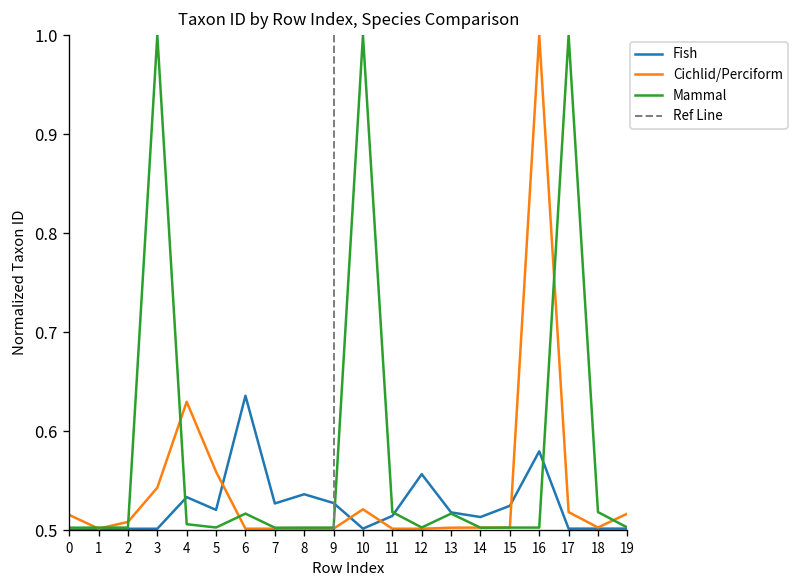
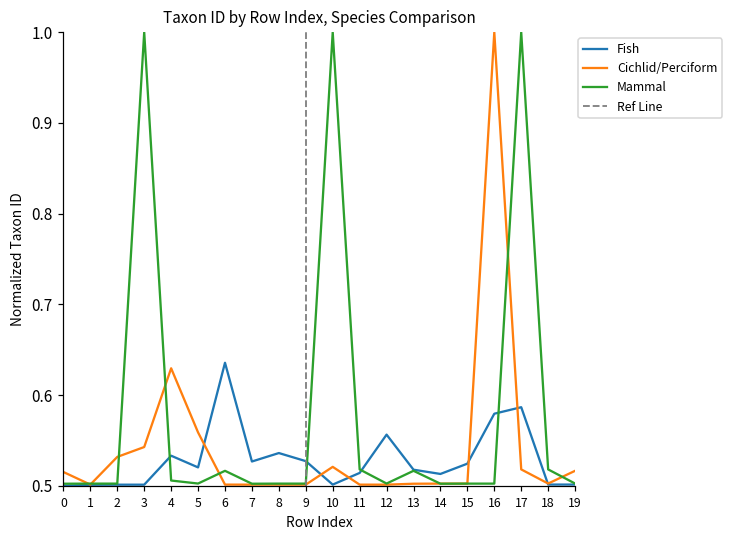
  {
    "Fish": {
      "3": 0.50,
      "4": 0.53,
      "5": 0.52,
      "6": 0.64,
      "7": 0.53,
      "8": 0.54,
      "9": 0.53,
      "10": 0.50,
      "11": 0.51,
      "12": 0.56,
      "14": 0.51,
      "15": 0.52,
      "16": 0.58,
-     "17": 0.50
+     "17": 0.59
    },
    "Cichlid/Perciform": {
      "0": 0.52,
-     "2": 0.51,
+     "2": 0.53,
      "3": 0.54,
      "4": 0.63,
      "5": 0.56,
      "6": 0.50,
      "10": 0.52,
      "11": 0.50,
      "13": 0.50,
      "16": 1.00,
      "17": 0.52,
      "19": 0.52
    },
    "Mammal": {
      "3": 1.00,
      "4": 0.51,
      "5": 0.50,
      "6": 0.52,
      "10": 1.00,
      "11": 0.52,
      "16": 0.50,
      "17": 1.00,
      "18": 0.52
    }
  }
